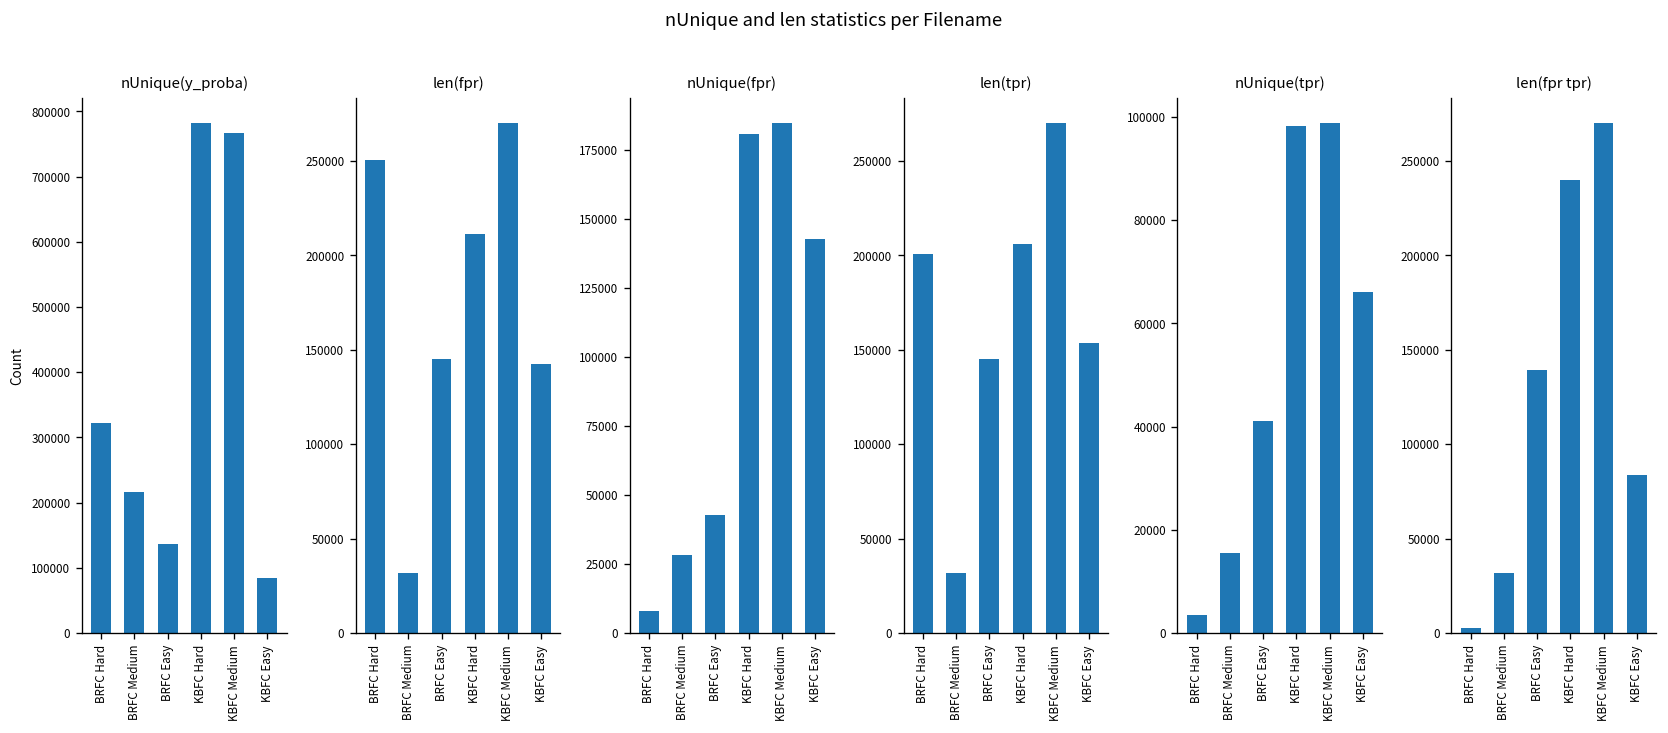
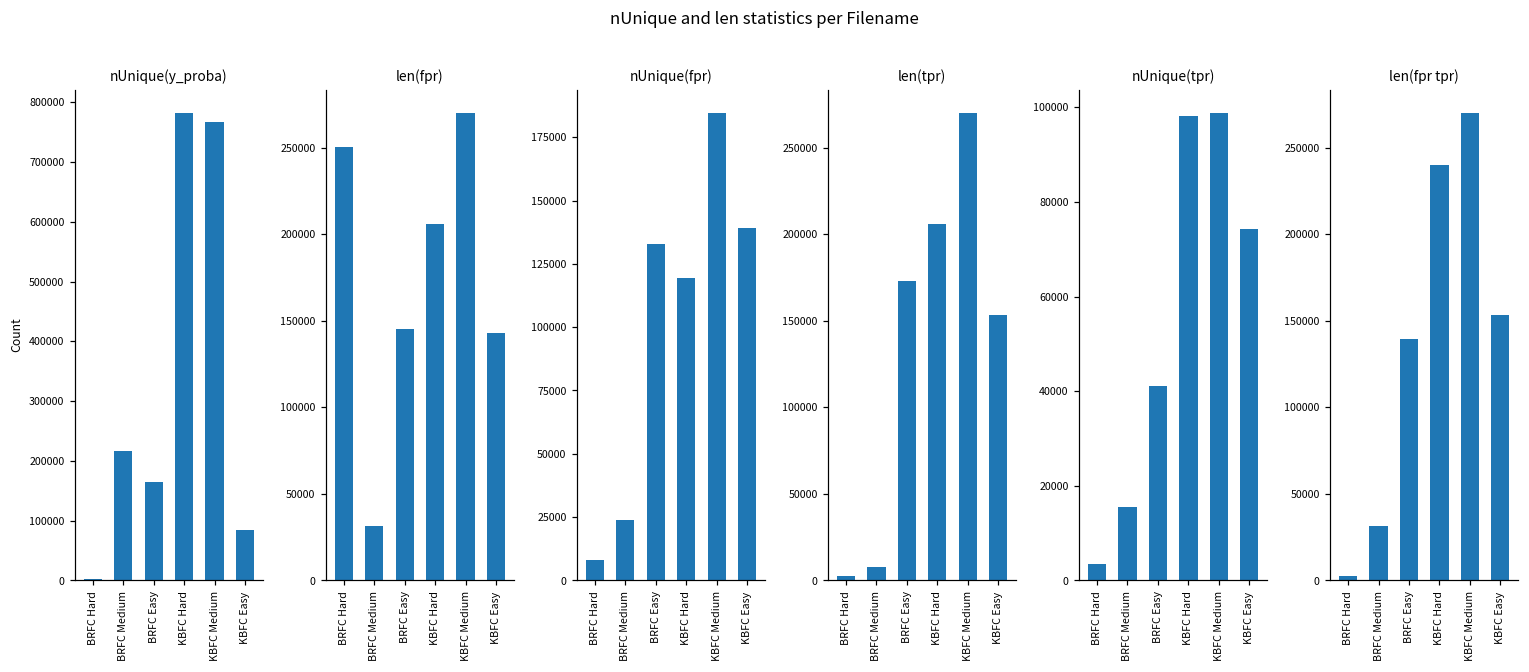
  {
    "nUnique(y_proba)": {
-     "BRFC Hard": 320000,
+     "BRFC Hard": 0,
      "BRFC Medium": 220000,
-     "BRFC Easy": 140000,
+     "BRFC Easy": 160000,
      "KBFC Hard": 780000,
      "KBFC Medium": 770000,
      "KBFC Easy": 80000
    },
    "len(fpr)": {
      "BRFC Hard": 250000,
      "BRFC Medium": 32000,
      "BRFC Easy": 145000,
-     "KBFC Hard": 211000,
+     "KBFC Hard": 206000,
      "KBFC Medium": 270000,
      "KBFC Easy": 143000
    },
    "nUnique(fpr)": {
      "BRFC Hard": 8000,
-     "BRFC Medium": 28000,
-     "BRFC Easy": 43000,
-     "KBFC Hard": 181000,
+     "BRFC Medium": 24000,
+     "BRFC Easy": 133000,
+     "KBFC Hard": 119000,
      "KBFC Medium": 185000,
-     "KBFC Easy": 143000
+     "KBFC Easy": 139000
    },
    "len(tpr)": {
-     "BRFC Hard": 201000,
-     "BRFC Medium": 32000,
-     "BRFC Easy": 145000,
+     "BRFC Hard": 3000,
+     "BRFC Medium": 8000,
+     "BRFC Easy": 173000,
      "KBFC Hard": 206000,
      "KBFC Medium": 270000,
      "KBFC Easy": 154000
    },
    "nUnique(tpr)": {
      "BRFC Hard": 4000,
      "BRFC Medium": 15000,
      "BRFC Easy": 41000,
      "KBFC Hard": 98000,
      "KBFC Medium": 99000,
-     "KBFC Easy": 66000
+     "KBFC Easy": 74000
    },
    "len(fpr tpr)": {
      "BRFC Hard": 3000,
      "BRFC Medium": 32000,
      "BRFC Easy": 139000,
      "KBFC Hard": 240000,
      "KBFC Medium": 270000,
-     "KBFC Easy": 84000
+     "KBFC Easy": 154000
    }
  }
